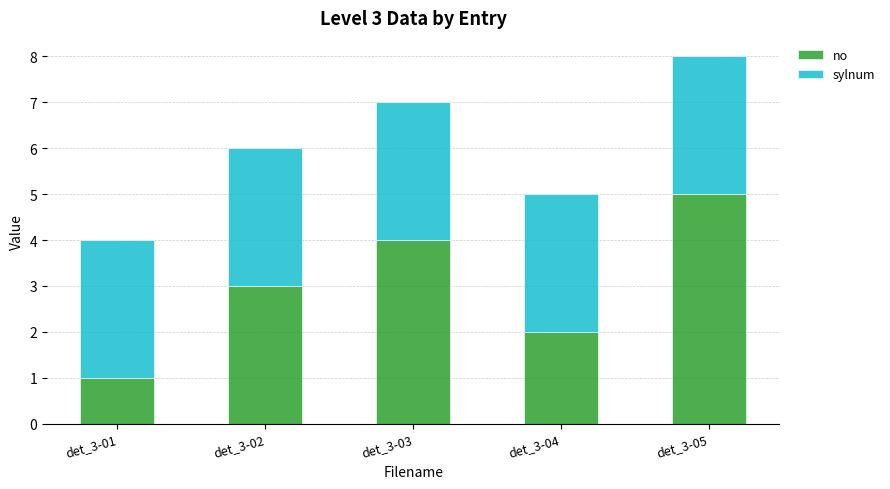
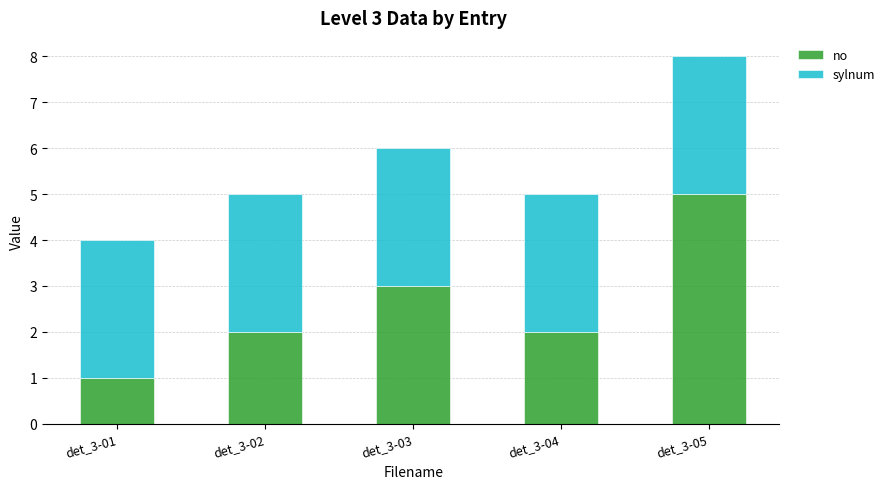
  {
    "no": {
      "det_3-01": 1,
-     "det_3-02": 3,
-     "det_3-03": 4,
+     "det_3-02": 2,
+     "det_3-03": 3,
      "det_3-04": 2,
      "det_3-05": 5
    },
    "sylnum": {
      "det_3-01": 3,
      "det_3-02": 3,
      "det_3-03": 3,
      "det_3-04": 3,
      "det_3-05": 3
    }
  }
